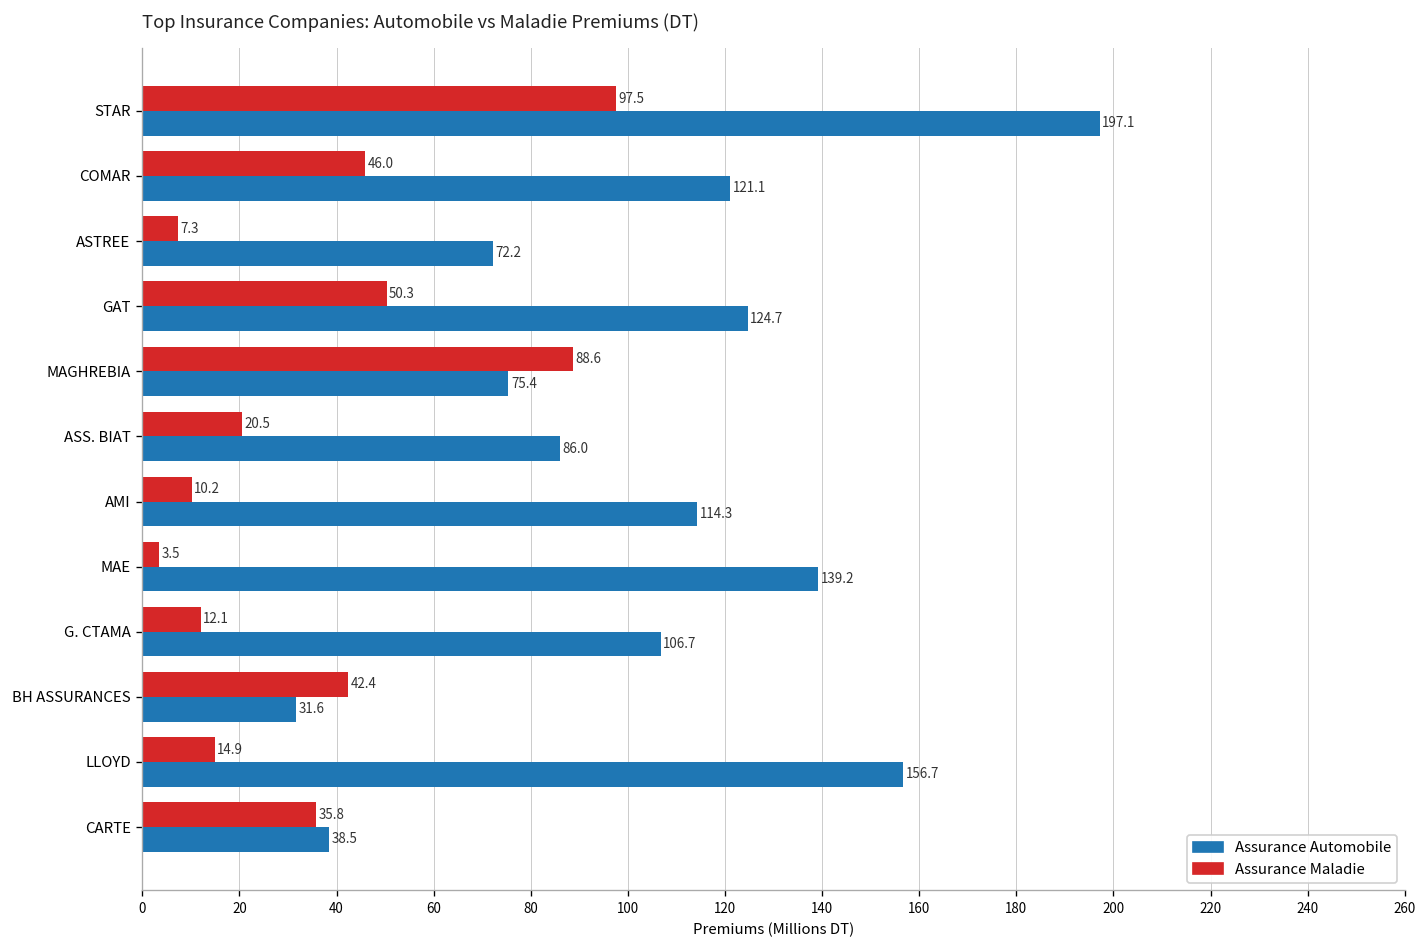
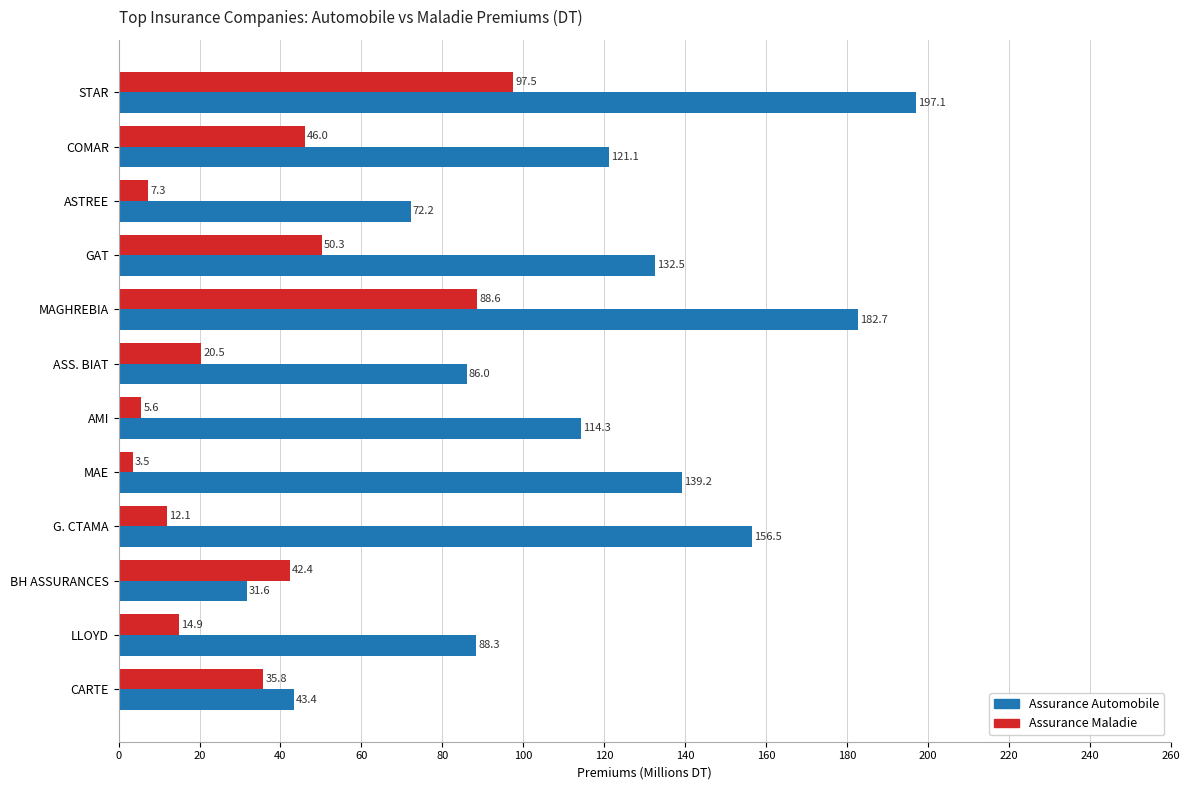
  {
    "Assurance Automobile": {
      "STAR": 197.1,
      "COMAR": 121.1,
      "ASTREE": 72.2,
-     "GAT": 124.7,
-     "MAGHREBIA": 75.4,
+     "GAT": 132.5,
+     "MAGHREBIA": 182.7,
      "ASS. BIAT": 86.0,
      "AMI": 114.3,
      "MAE": 139.2,
-     "G. CTAMA": 106.7,
+     "G. CTAMA": 156.5,
      "BH ASSURANCES": 31.6,
-     "LLOYD": 156.7,
-     "CARTE": 38.5
+     "LLOYD": 88.3,
+     "CARTE": 43.4
    },
    "Assurance Maladie": {
      "STAR": 97.5,
      "COMAR": 46.0,
      "ASTREE": 7.3,
      "GAT": 50.3,
      "MAGHREBIA": 88.6,
      "ASS. BIAT": 20.5,
-     "AMI": 10.2,
+     "AMI": 5.6,
      "MAE": 3.5,
      "G. CTAMA": 12.1,
      "BH ASSURANCES": 42.4,
      "LLOYD": 14.9,
      "CARTE": 35.8
    }
  }
